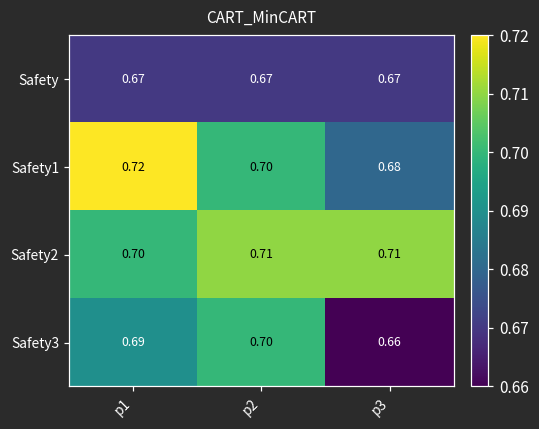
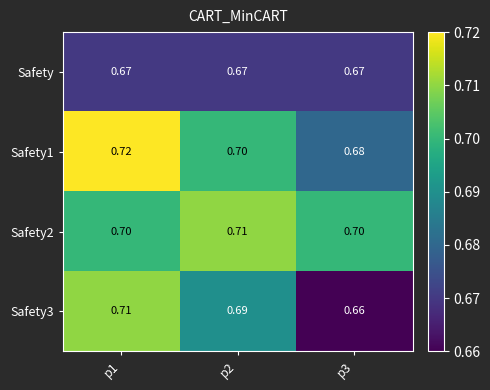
  {
    "Safety": {
      "p1": 0.67,
      "p2": 0.67,
      "p3": 0.67
    },
    "Safety1": {
      "p1": 0.72,
      "p2": 0.70,
      "p3": 0.68
    },
    "Safety2": {
      "p1": 0.70,
      "p2": 0.71,
-     "p3": 0.71
+     "p3": 0.70
    },
    "Safety3": {
-     "p1": 0.69,
-     "p2": 0.70,
+     "p1": 0.71,
+     "p2": 0.69,
      "p3": 0.66
    }
  }
